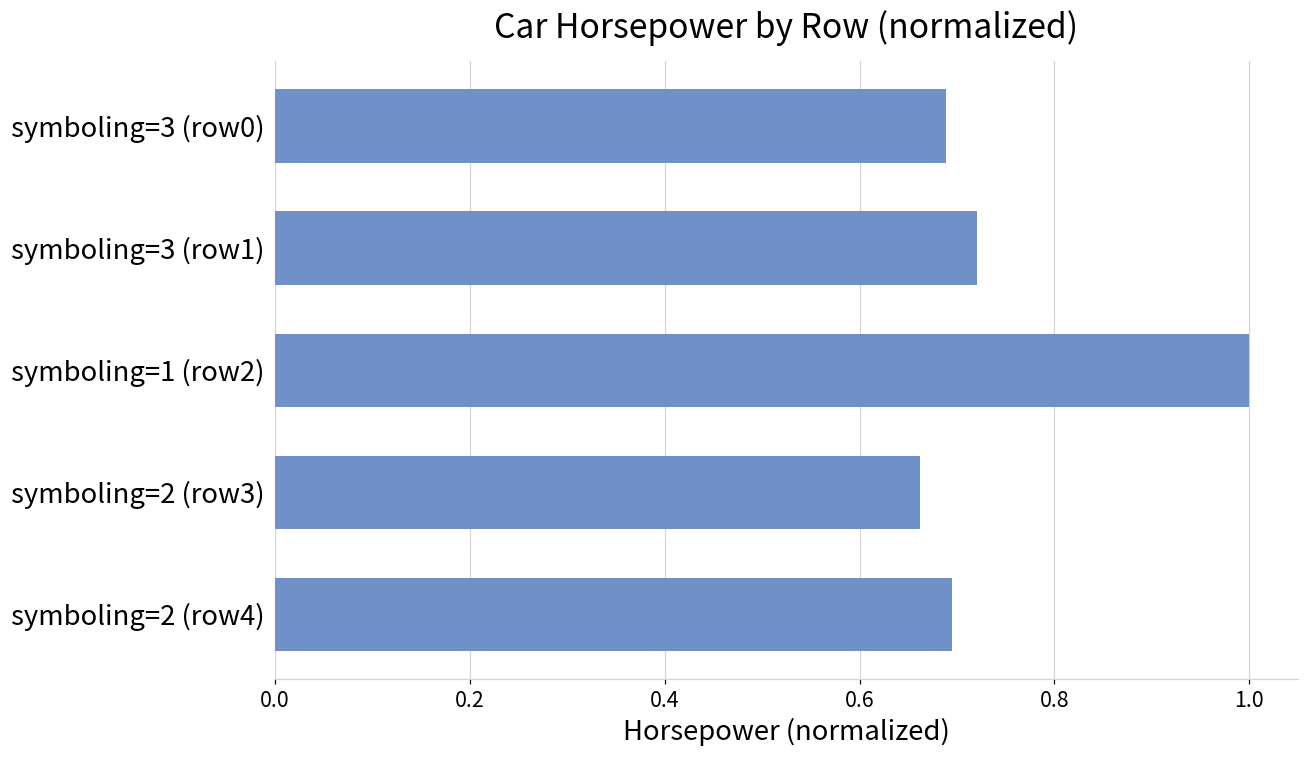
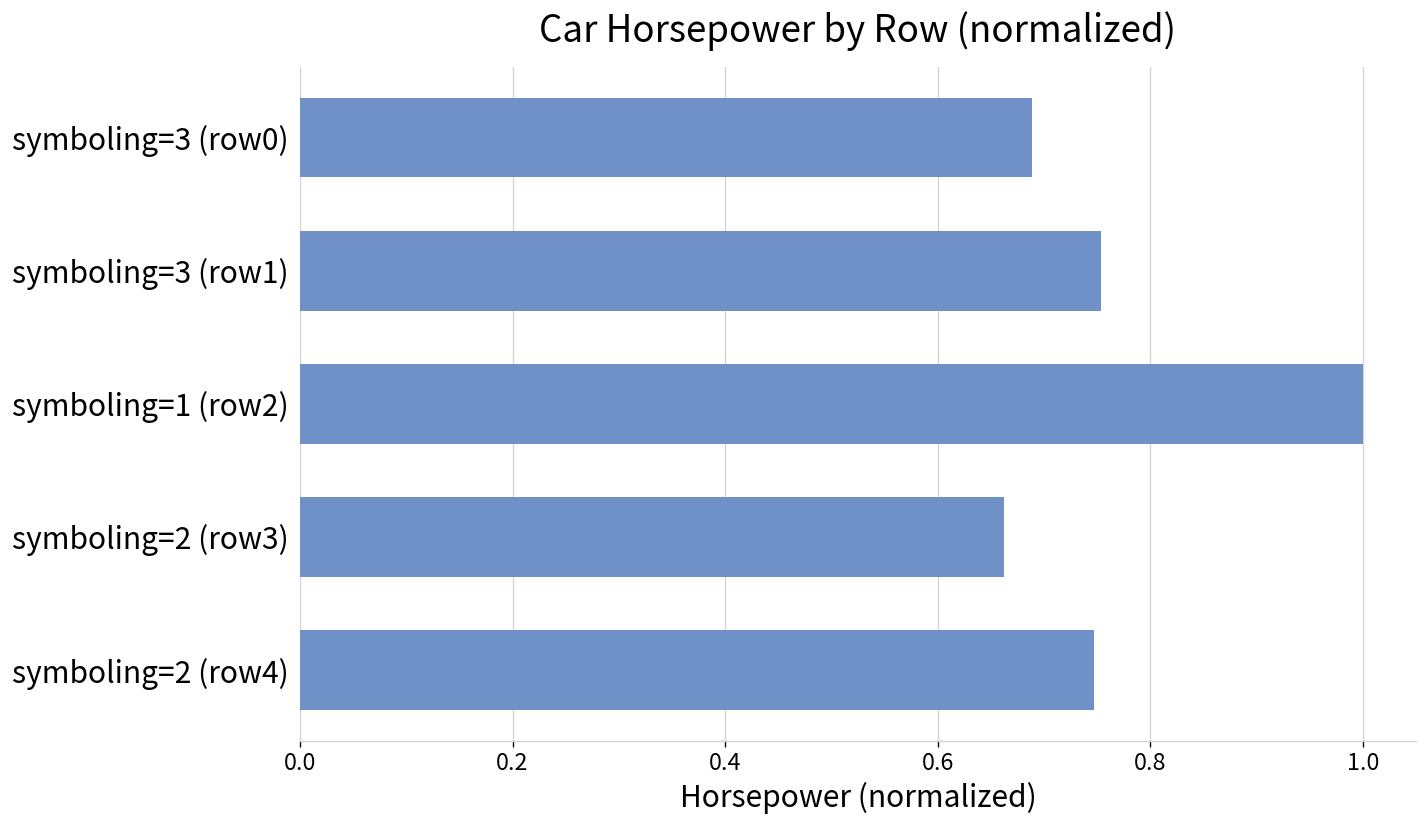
  {
    "symboling=3 (row0)": 0.69,
-   "symboling=3 (row1)": 0.72,
+   "symboling=3 (row1)": 0.75,
    "symboling=1 (row2)": 1.00,
    "symboling=2 (row3)": 0.66,
-   "symboling=2 (row4)": 0.69
+   "symboling=2 (row4)": 0.75
  }
